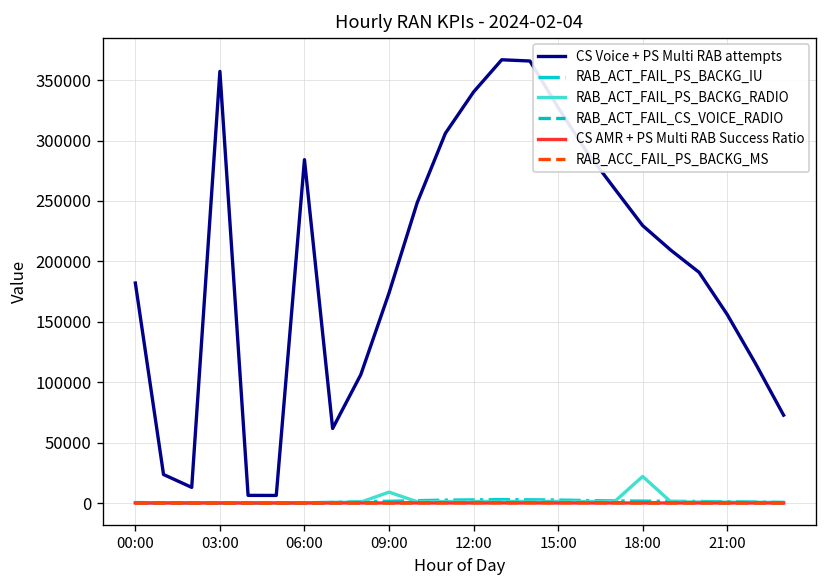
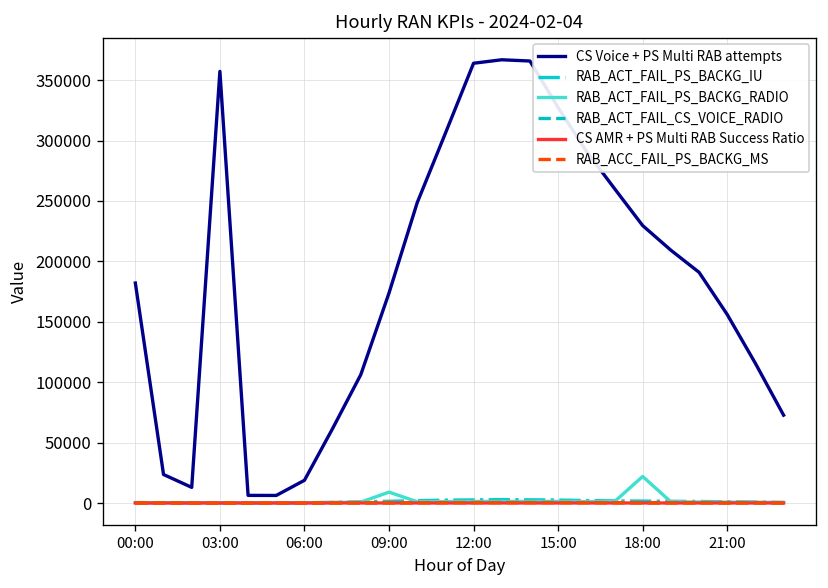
  {
    "CS Voice + PS Multi RAB attempts": {
      "00:00": 182000,
      "03:00": 357000,
-     "06:00": 284000,
+     "06:00": 19000,
      "09:00": 174000,
-     "12:00": 340000,
+     "12:00": 364000,
      "18:00": 230000,
      "21:00": 156000
    },
    "RAB_ACT_FAIL_PS_BACKG_RADIO": {
      "09:00": 9000,
      "18:00": 22000
    }
  }
